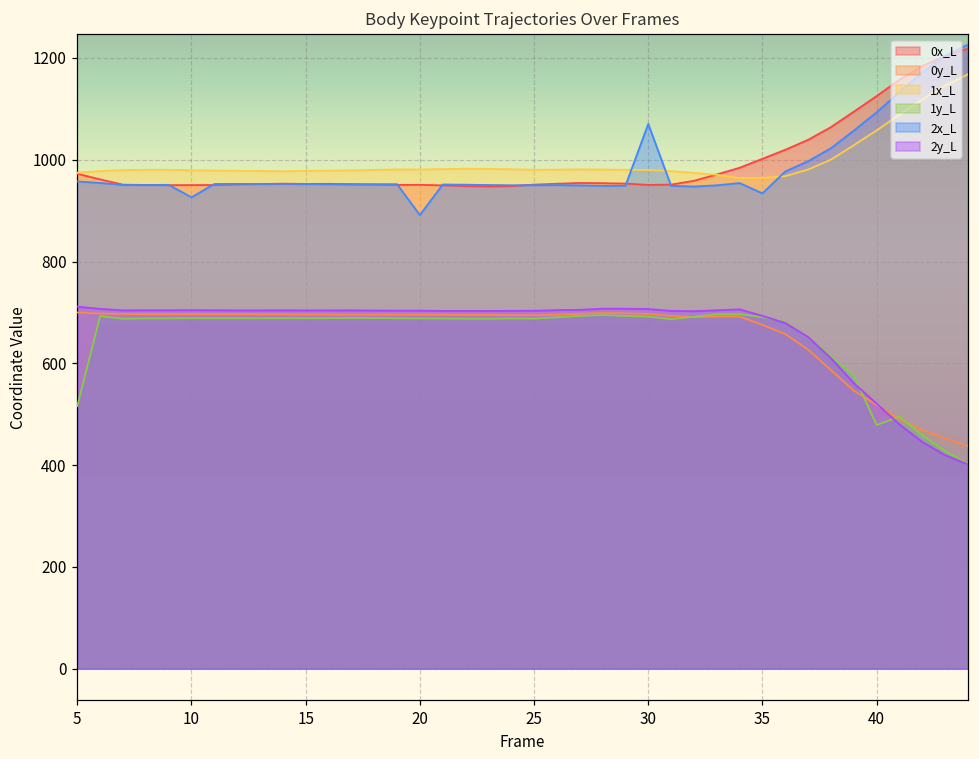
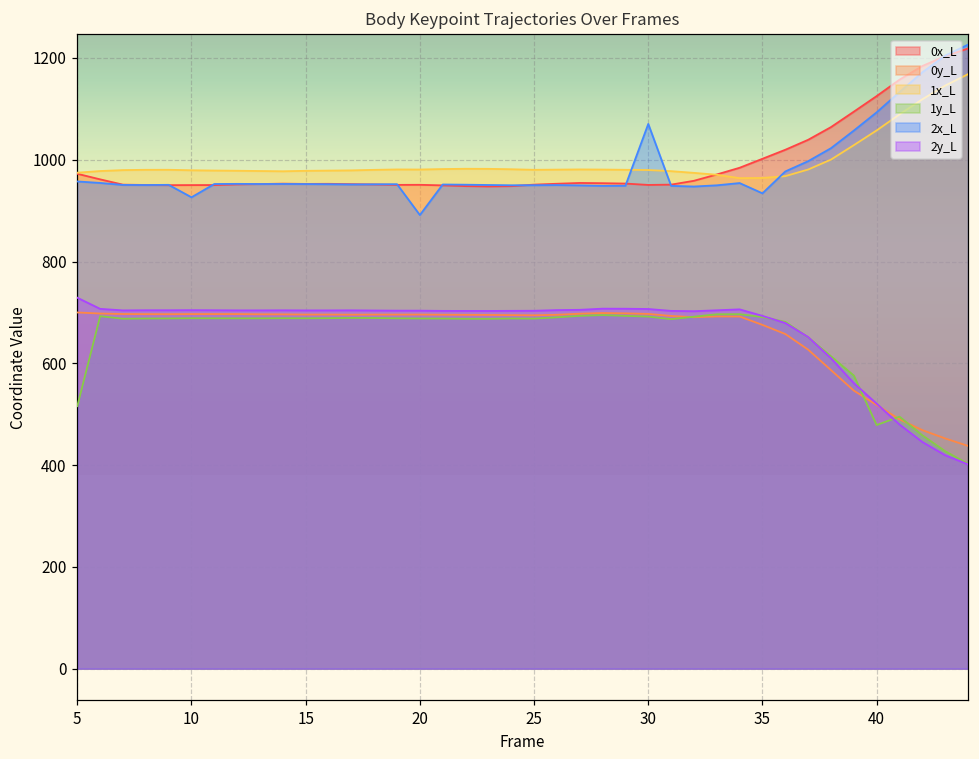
  {
    "1y_L": {
      "5": 520,
      "10": 690,
      "15": 690,
      "20": 690,
      "25": 690,
      "40": 480
    },
    "2x_L": {
      "5": 960,
      "10": 930,
      "20": 890,
      "30": 1070,
      "35": 930,
      "40": 1090
    },
    "2y_L": {
-     "5": 710,
+     "5": 730,
      "10": 700,
      "15": 700,
      "20": 700,
      "25": 700,
      "30": 710
    }
  }
